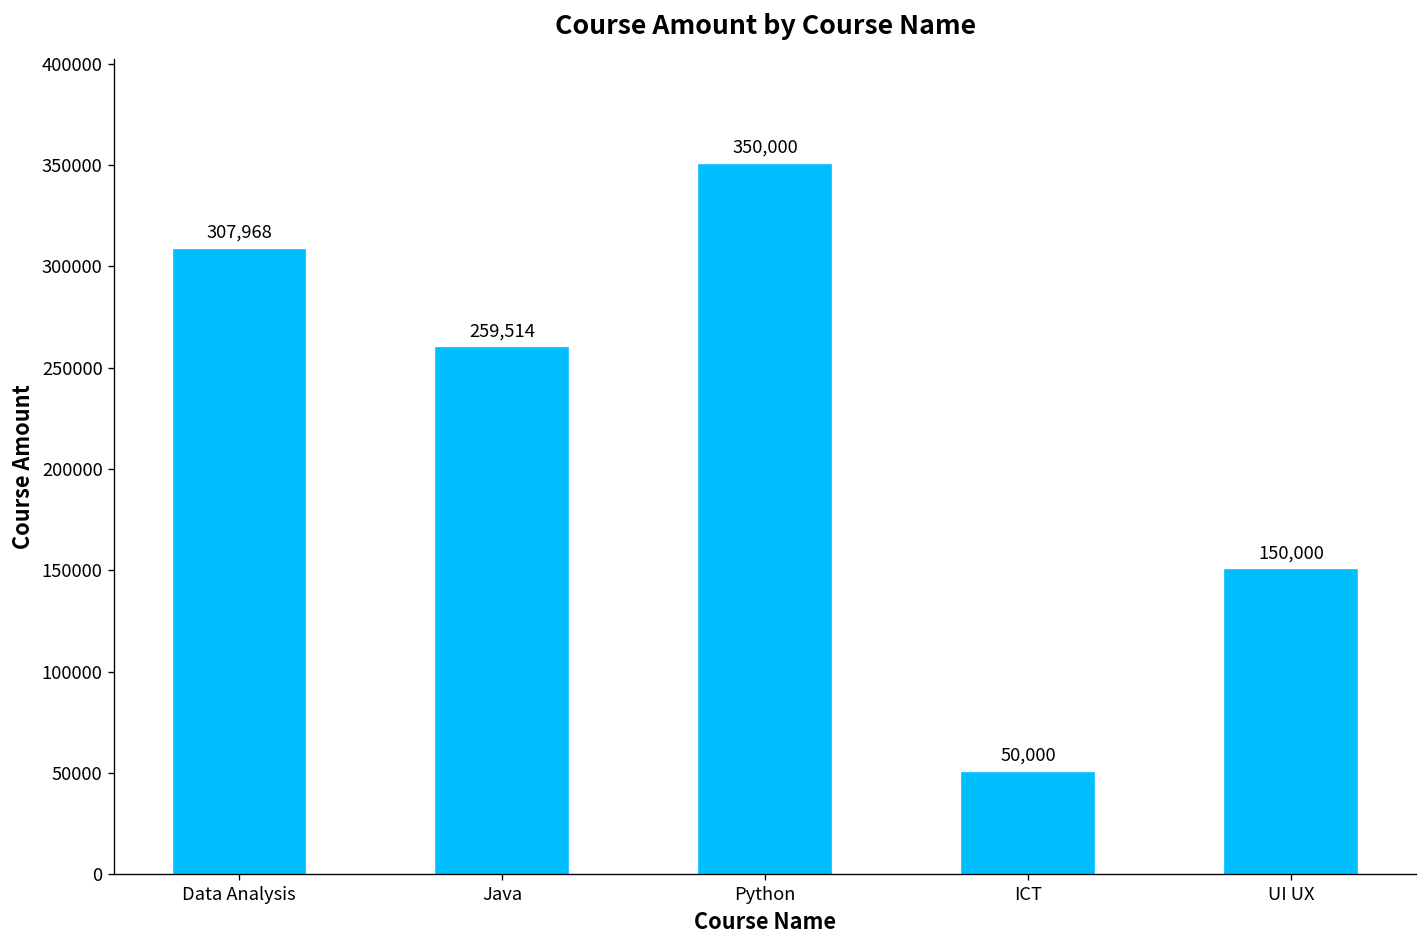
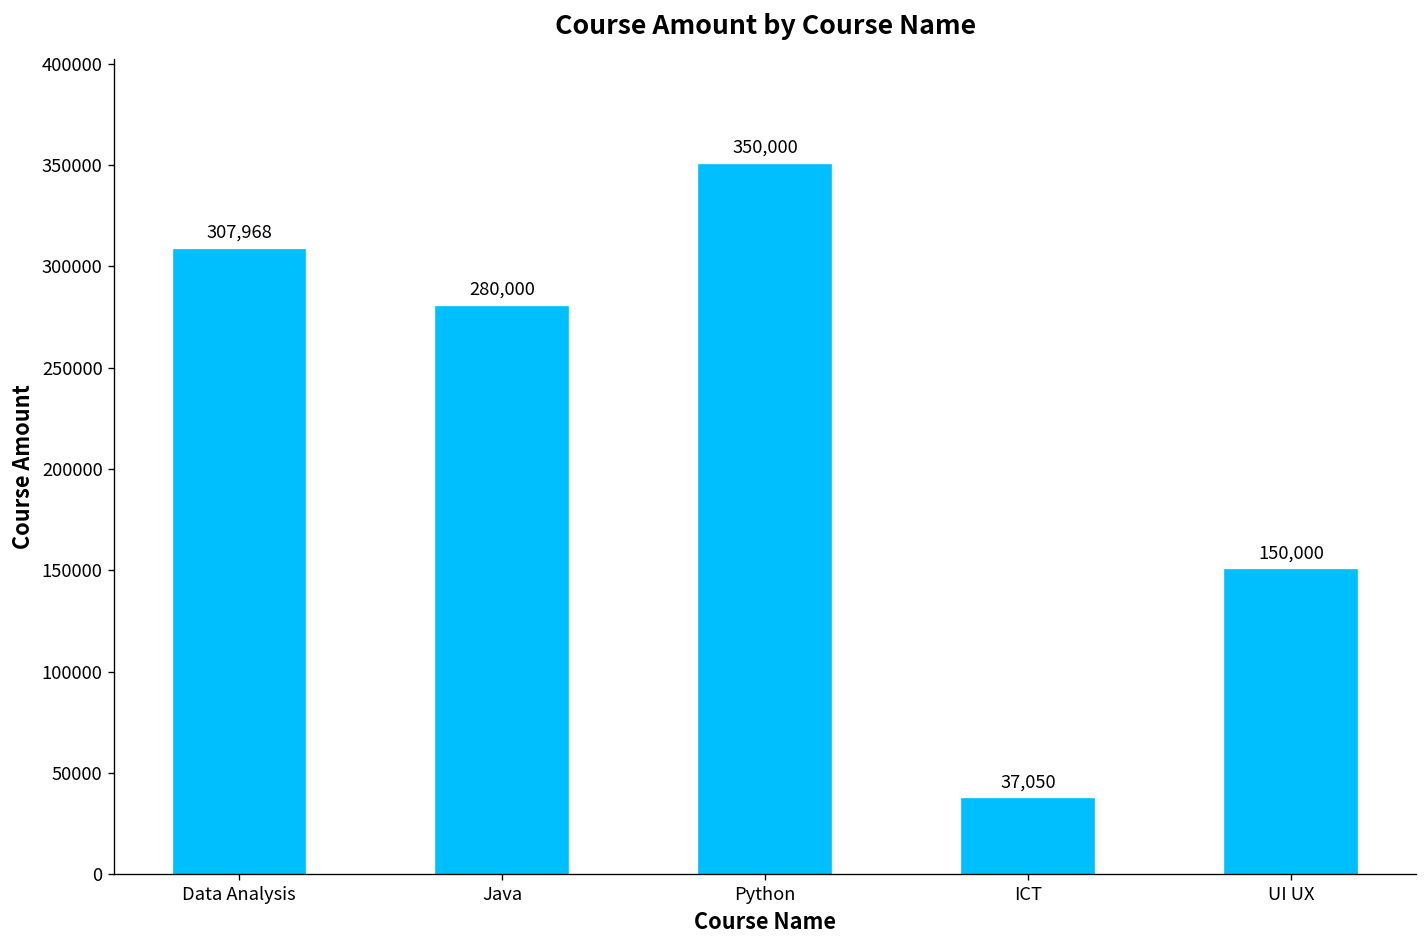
  {
    "Data Analysis": "307,968",
-   "Java": "259,514",
+   "Java": "280,000",
    "Python": "350,000",
-   "ICT": "50,000",
+   "ICT": "37,050",
    "UI UX": "150,000"
  }
